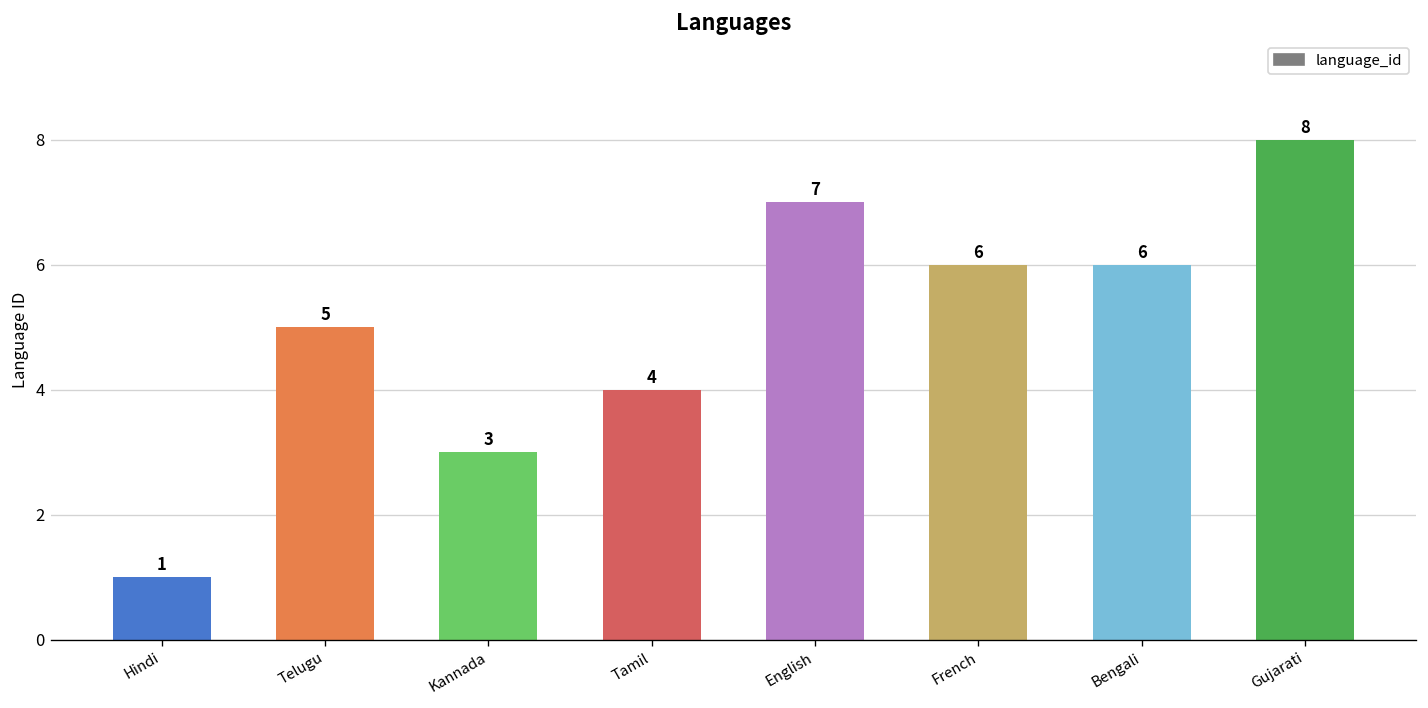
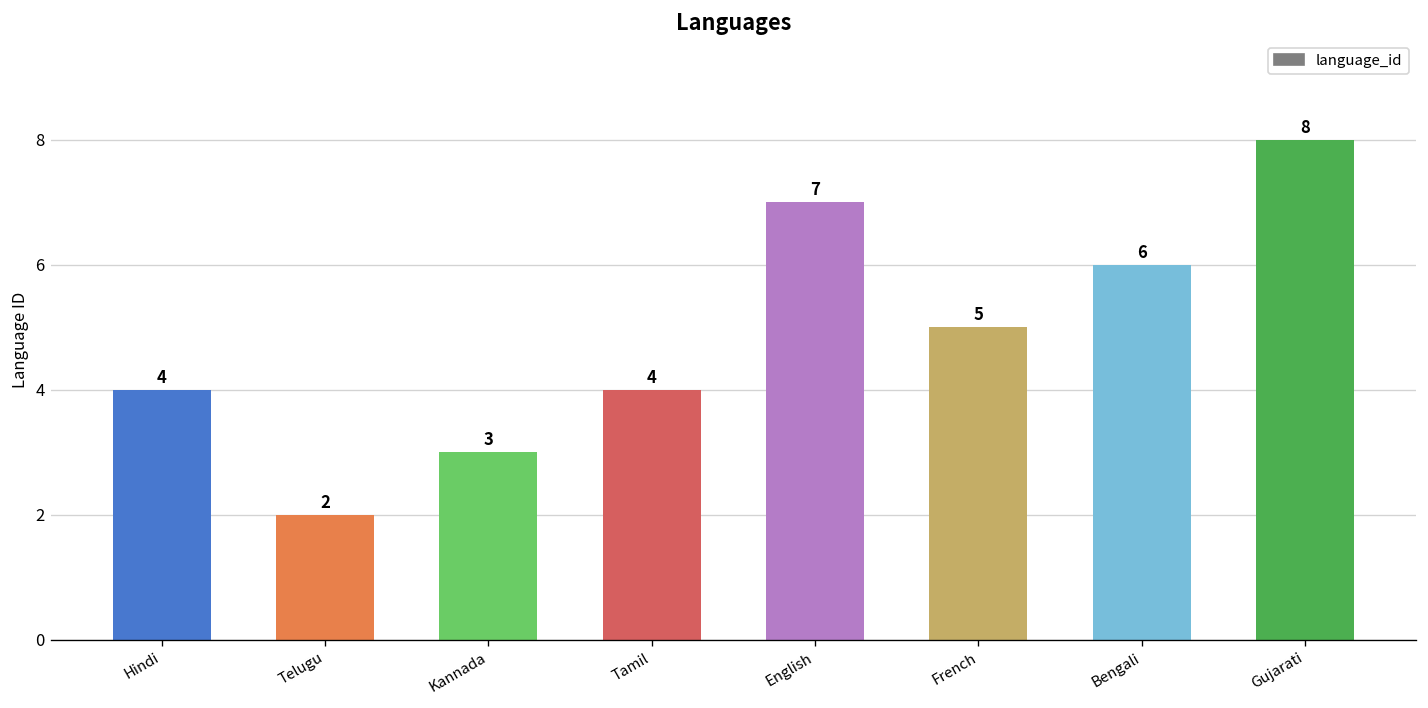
  {
-   "Hindi": 1,
-   "Telugu": 5,
+   "Hindi": 4,
+   "Telugu": 2,
    "Kannada": 3,
    "Tamil": 4,
    "English": 7,
-   "French": 6,
+   "French": 5,
    "Bengali": 6,
    "Gujarati": 8
  }
